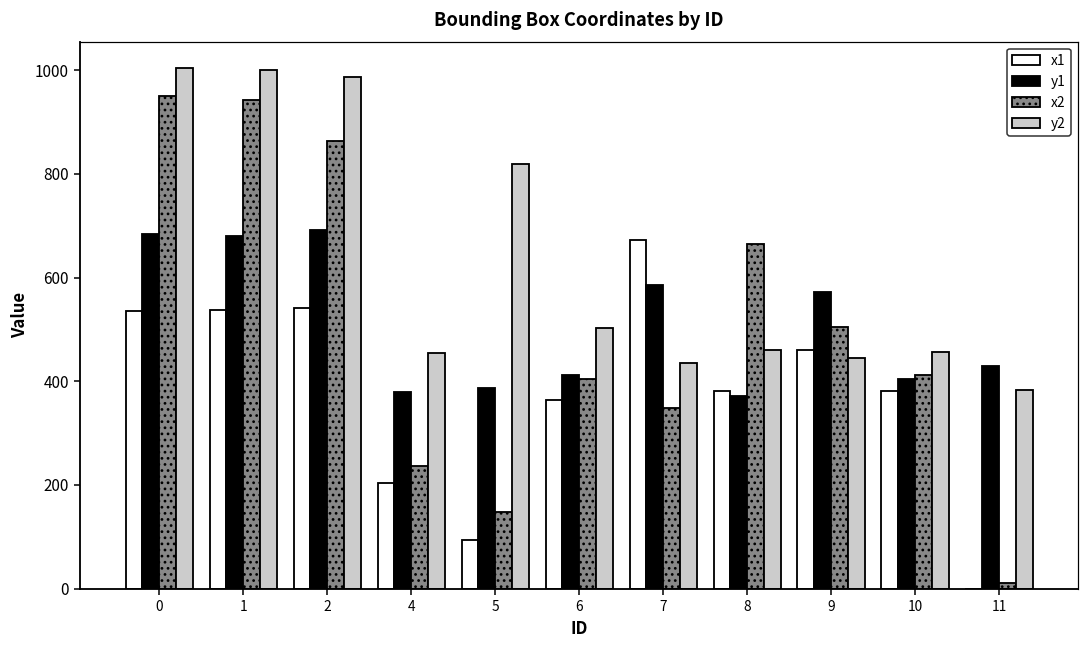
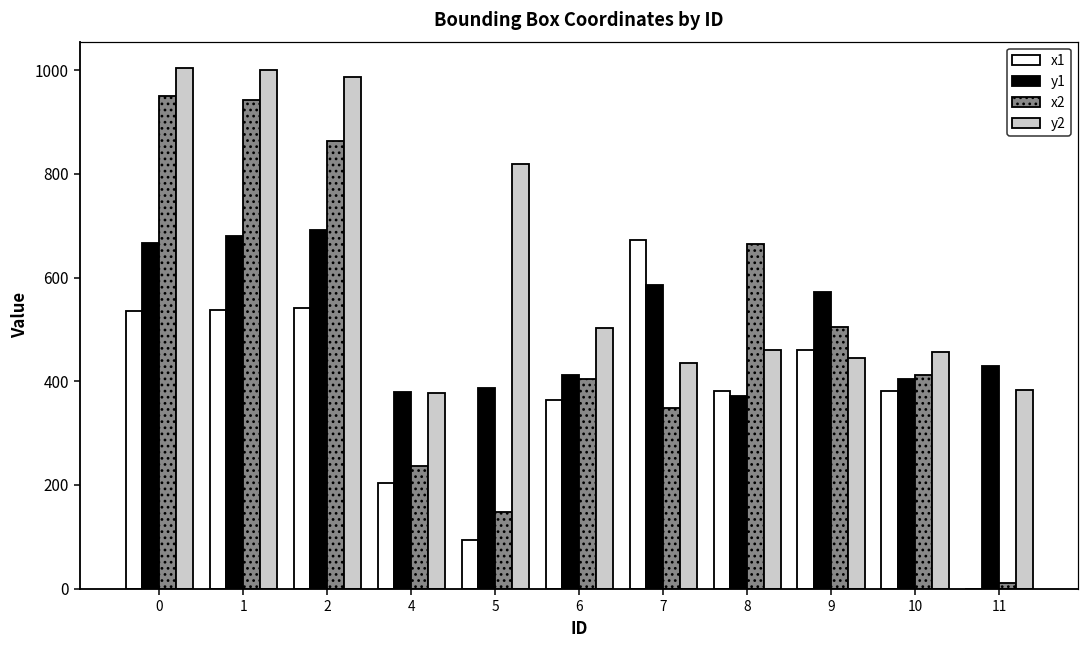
  {
    "x1": {
      "0": 540,
      "1": 540,
      "2": 540,
      "4": 200,
      "5": 90,
      "6": 360,
      "7": 670,
      "8": 380,
      "9": 460,
      "10": 380,
      "11": 0
    },
    "y1": {
-     "0": 690,
+     "0": 670,
      "1": 680,
      "2": 690,
      "4": 380,
      "5": 390,
      "6": 410,
      "7": 590,
      "8": 370,
      "9": 570,
      "10": 410,
      "11": 430
    },
    "x2": {
      "0": 950,
      "1": 940,
      "2": 860,
      "4": 240,
      "5": 150,
      "6": 400,
      "7": 350,
      "8": 670,
      "9": 510,
      "10": 410,
      "11": 10
    },
    "y2": {
      "0": 1010,
      "1": 1000,
      "2": 990,
-     "4": 450,
+     "4": 380,
      "5": 820,
      "6": 500,
      "7": 440,
      "8": 460,
      "9": 450,
      "10": 460,
      "11": 380
    }
  }
